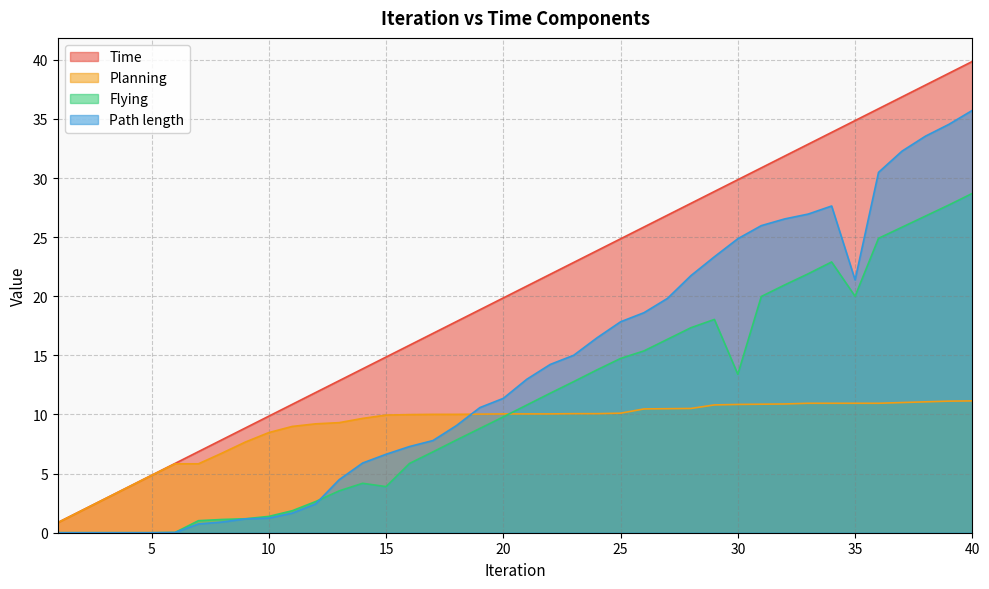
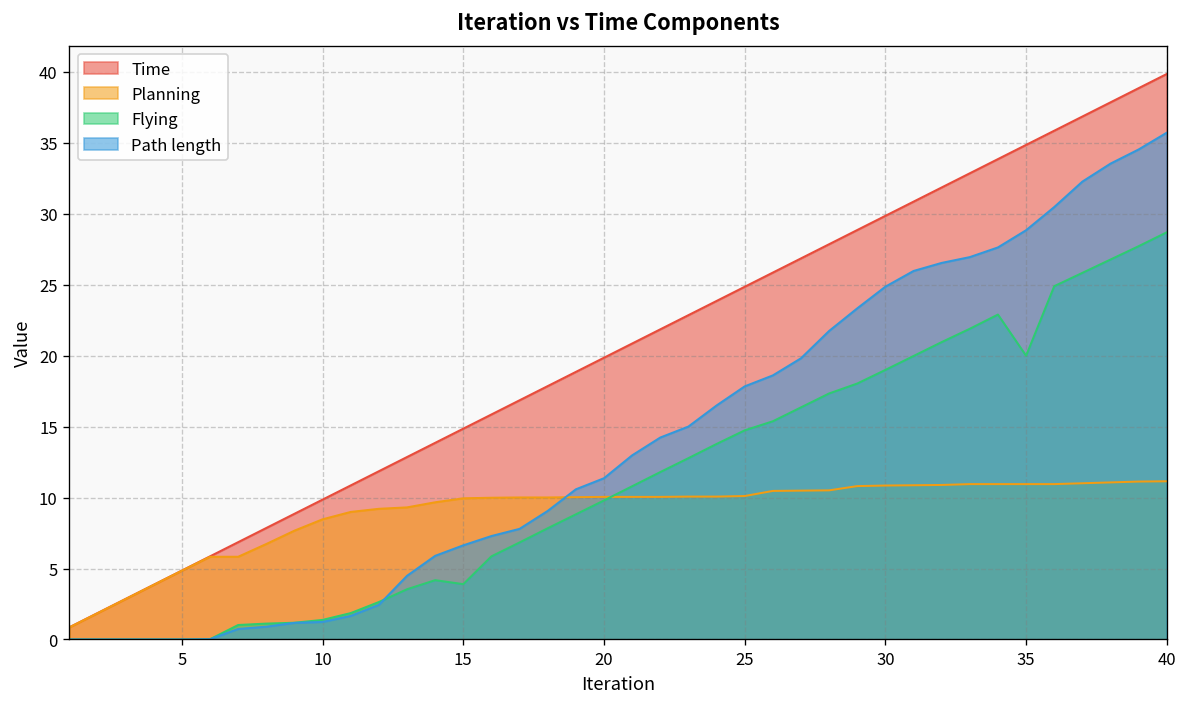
  {
    "Time": {
      "10": 9.9,
      "15": 14.9,
      "20": 19.9,
      "25": 24.9,
      "30": 29.9,
      "35": 34.9,
      "40": 39.9
    },
    "Planning": {
      "10": 8.5,
      "15": 10.0,
      "20": 10.1,
      "25": 10.1,
      "30": 10.9,
      "35": 11.0,
      "40": 11.2
    },
    "Flying": {
      "15": 3.9,
      "20": 9.8,
      "25": 14.7,
-     "30": 13.4,
+     "30": 19.0,
      "35": 20.0,
      "40": 28.7
    },
    "Path length": {
      "15": 6.6,
      "20": 11.4,
      "25": 17.8,
      "30": 24.9,
-     "35": 21.4,
+     "35": 28.8,
      "40": 35.7
    }
  }
